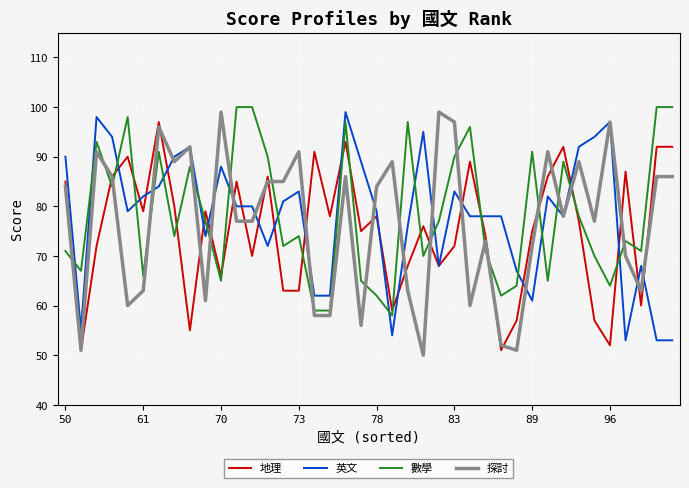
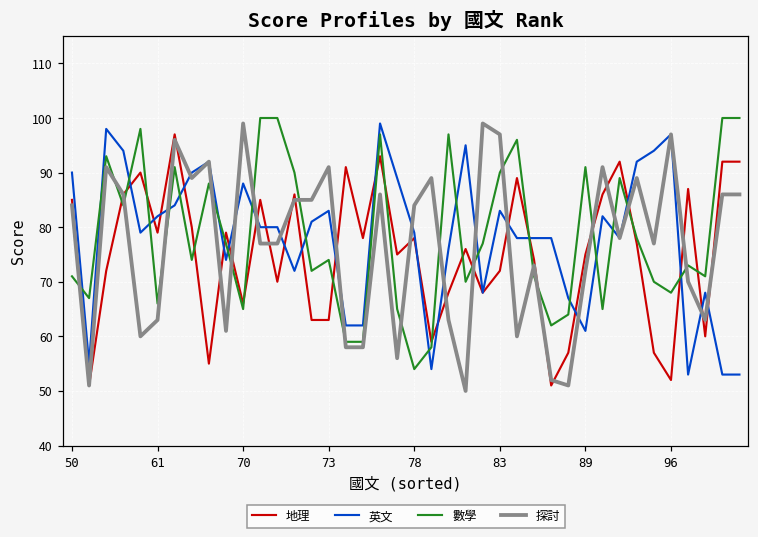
  {
    "地理": {
      "50": 85,
      "61": 79,
      "70": 66,
      "73": 63,
      "78": 78,
      "83": 72,
      "89": 75,
      "96": 52
    },
    "英文": {
      "50": 90,
      "61": 82,
      "70": 88,
      "73": 83,
      "78": 79,
      "83": 83,
      "89": 61
    },
    "數學": {
      "50": 71,
      "61": 66,
      "70": 65,
      "73": 74,
-     "78": 62,
+     "78": 54,
      "83": 90,
      "89": 91,
-     "96": 64
+     "96": 68
    },
    "探討": {
      "50": 84,
      "61": 63,
      "70": 99,
      "73": 91,
      "78": 84,
      "83": 97,
      "89": 72
    }
  }
